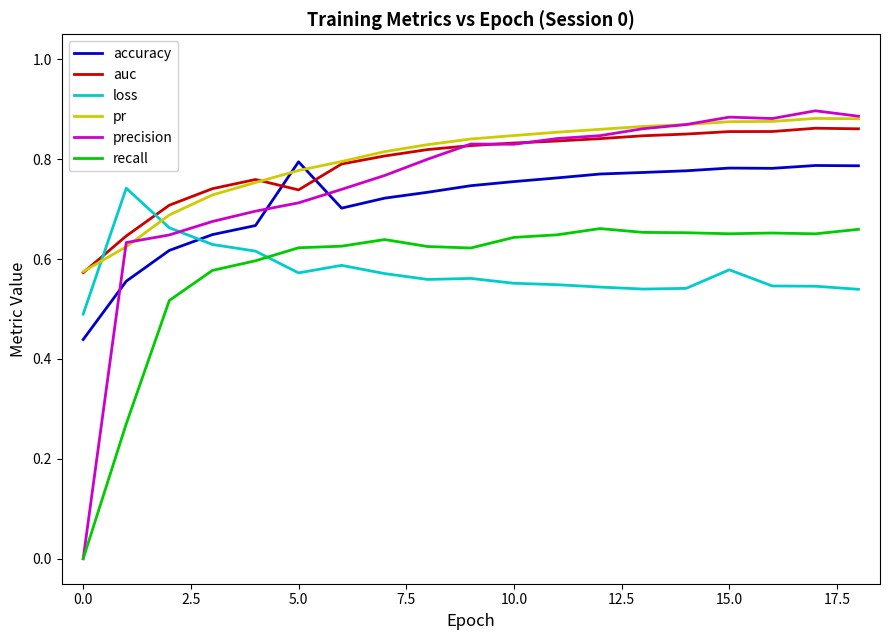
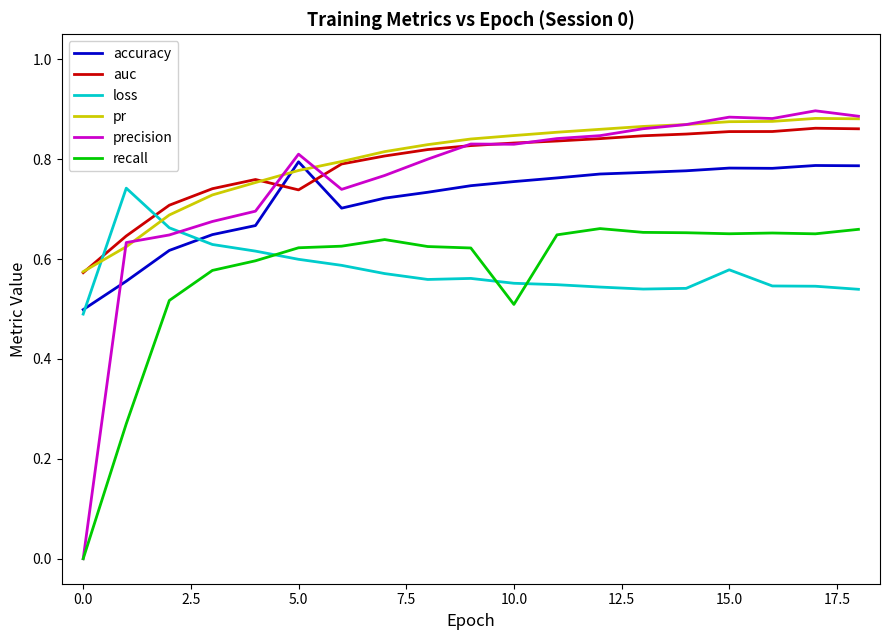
  {
    "accuracy": {
-     "0.0": 0.44,
+     "0.0": 0.50,
      "5.0": 0.79,
      "10.0": 0.76,
      "15.0": 0.78
    },
    "auc": {
      "5.0": 0.74,
      "15.0": 0.86
    },
    "loss": {
      "0.0": 0.49,
-     "5.0": 0.57,
+     "5.0": 0.60,
      "10.0": 0.55,
      "15.0": 0.58
    },
    "pr": {
      "5.0": 0.78,
      "10.0": 0.85,
      "15.0": 0.87
    },
    "precision": {
-     "5.0": 0.71,
+     "5.0": 0.81,
      "15.0": 0.88
    },
    "recall": {
      "5.0": 0.62,
-     "10.0": 0.64,
+     "10.0": 0.51,
      "15.0": 0.65
    }
  }
